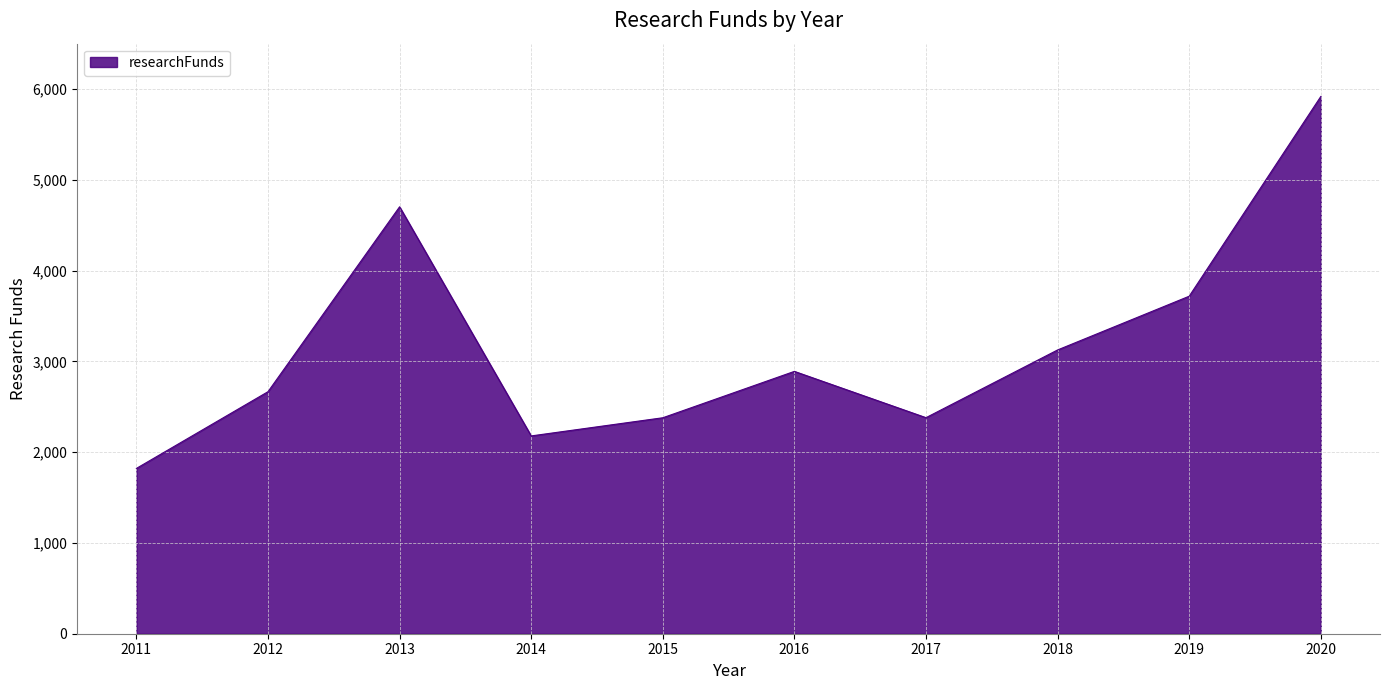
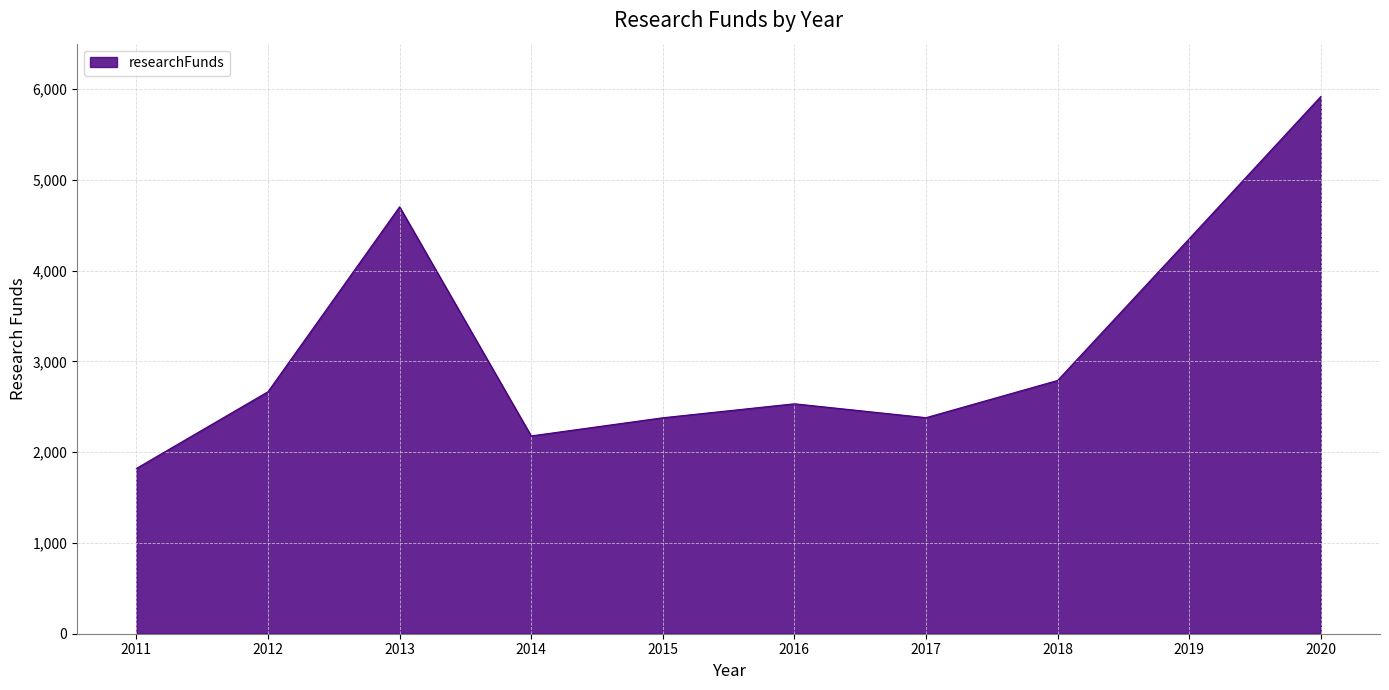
  {
    "2011": "1,800",
    "2012": "2,700",
    "2013": "4,700",
    "2014": "2,200",
    "2015": "2,400",
-   "2016": "2,900",
+   "2016": "2,500",
    "2017": "2,400",
-   "2018": "3,100",
-   "2019": "3,700",
+   "2018": "2,800",
+   "2019": "4,400",
    "2020": "5,900"
  }
